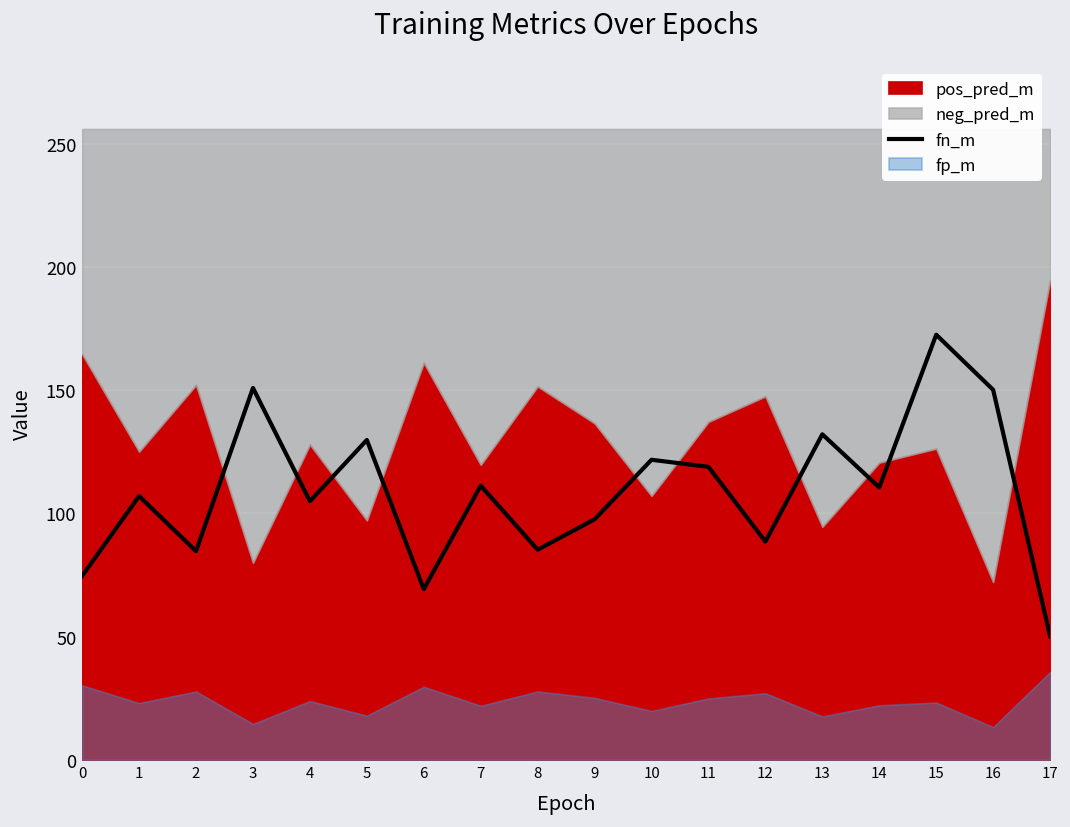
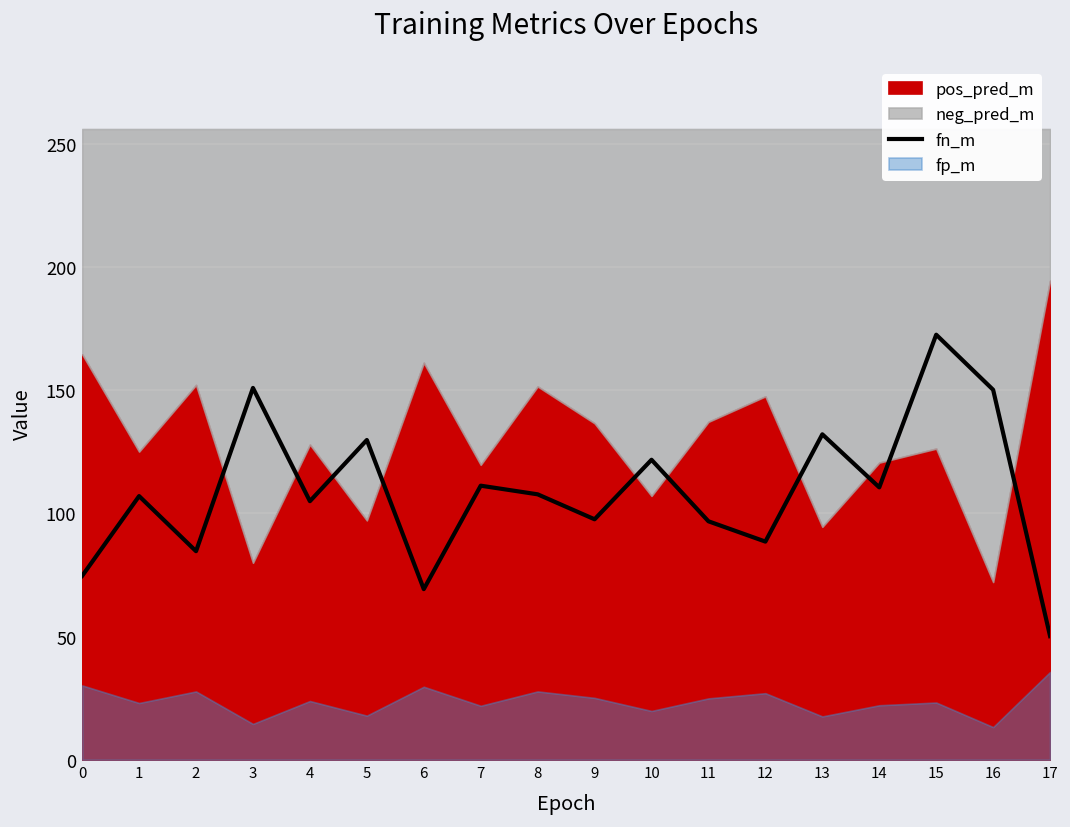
  {
    "fn_m": {
      "0": 75,
      "1": 107,
      "2": 85,
      "3": 151,
      "4": 105,
      "5": 130,
      "6": 69,
      "7": 111,
-     "8": 85,
+     "8": 108,
      "9": 98,
      "10": 122,
-     "11": 119,
+     "11": 97,
      "12": 89,
      "13": 132,
      "14": 111,
      "15": 173,
      "16": 150,
      "17": 50
    },
    "pos_pred_m": {
      "0": 165,
      "1": 125,
      "2": 152,
      "3": 80,
      "4": 128,
      "5": 97,
      "6": 161,
      "7": 120,
      "8": 152,
      "9": 137,
      "10": 107,
      "11": 137,
      "12": 148,
      "13": 95,
      "14": 121,
      "15": 126,
      "16": 72,
      "17": 195
    },
    "neg_pred_m": {
      "0": 91,
      "1": 131,
      "2": 104,
      "3": 176,
      "4": 128,
      "5": 159,
      "6": 95,
      "7": 136,
      "8": 104,
      "9": 119,
      "10": 149,
      "11": 119,
      "12": 108,
      "13": 161,
      "14": 135,
      "17": 61
    },
    "fp_m": {
      "0": 30,
      "1": 23,
      "2": 28,
      "3": 15,
      "4": 24,
      "5": 18,
      "6": 30,
      "7": 22,
      "8": 28,
      "9": 25,
      "10": 20,
      "11": 25,
      "12": 27,
      "13": 18,
      "14": 22,
      "15": 23,
      "16": 13,
      "17": 36
    }
  }
